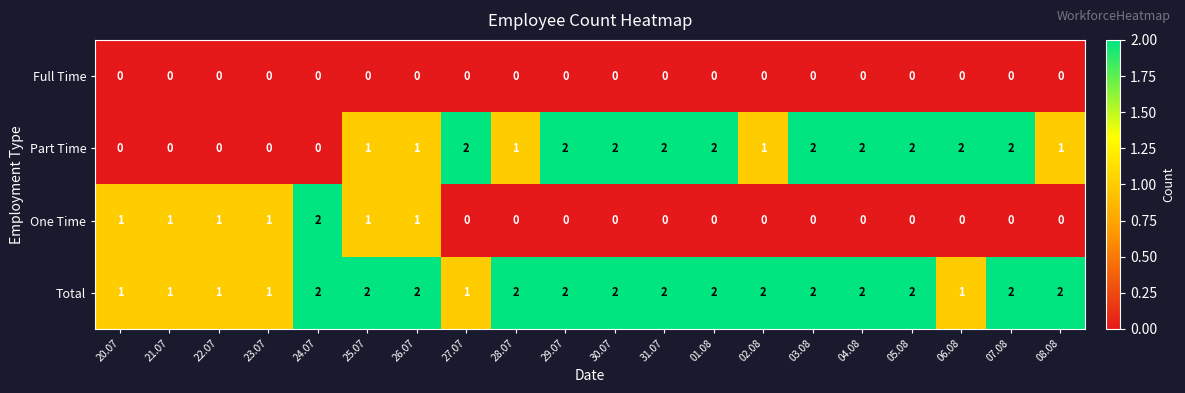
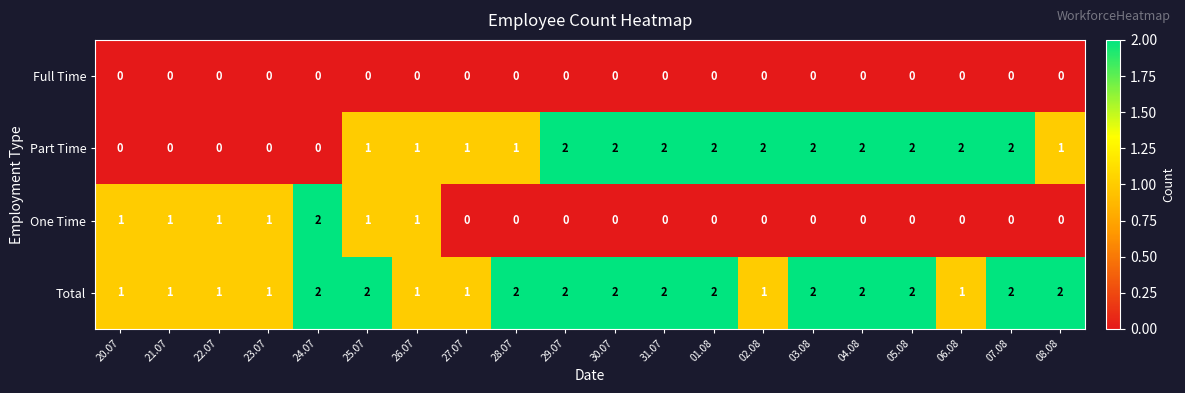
  {
    "Full Time": {
      "20.07": 0,
      "21.07": 0,
      "22.07": 0,
      "23.07": 0,
      "24.07": 0,
      "25.07": 0,
      "26.07": 0,
      "27.07": 0,
      "28.07": 0,
      "29.07": 0,
      "30.07": 0,
      "31.07": 0,
      "01.08": 0,
      "02.08": 0,
      "03.08": 0,
      "04.08": 0,
      "05.08": 0,
      "06.08": 0,
      "07.08": 0,
      "08.08": 0
    },
    "Part Time": {
      "20.07": 0,
      "21.07": 0,
      "22.07": 0,
      "23.07": 0,
      "24.07": 0,
      "25.07": 1,
      "26.07": 1,
-     "27.07": 2,
+     "27.07": 1,
      "28.07": 1,
      "29.07": 2,
      "30.07": 2,
      "31.07": 2,
      "01.08": 2,
-     "02.08": 1,
+     "02.08": 2,
      "03.08": 2,
      "04.08": 2,
      "05.08": 2,
      "06.08": 2,
      "07.08": 2,
      "08.08": 1
    },
    "One Time": {
      "20.07": 1,
      "21.07": 1,
      "22.07": 1,
      "23.07": 1,
      "24.07": 2,
      "25.07": 1,
      "26.07": 1,
      "27.07": 0,
      "28.07": 0,
      "29.07": 0,
      "30.07": 0,
      "31.07": 0,
      "01.08": 0,
      "02.08": 0,
      "03.08": 0,
      "04.08": 0,
      "05.08": 0,
      "06.08": 0,
      "07.08": 0,
      "08.08": 0
    },
    "Total": {
      "20.07": 1,
      "21.07": 1,
      "22.07": 1,
      "23.07": 1,
      "24.07": 2,
      "25.07": 2,
-     "26.07": 2,
+     "26.07": 1,
      "27.07": 1,
      "28.07": 2,
      "29.07": 2,
      "30.07": 2,
      "31.07": 2,
      "01.08": 2,
-     "02.08": 2,
+     "02.08": 1,
      "03.08": 2,
      "04.08": 2,
      "05.08": 2,
      "06.08": 1,
      "07.08": 2,
      "08.08": 2
    }
  }
